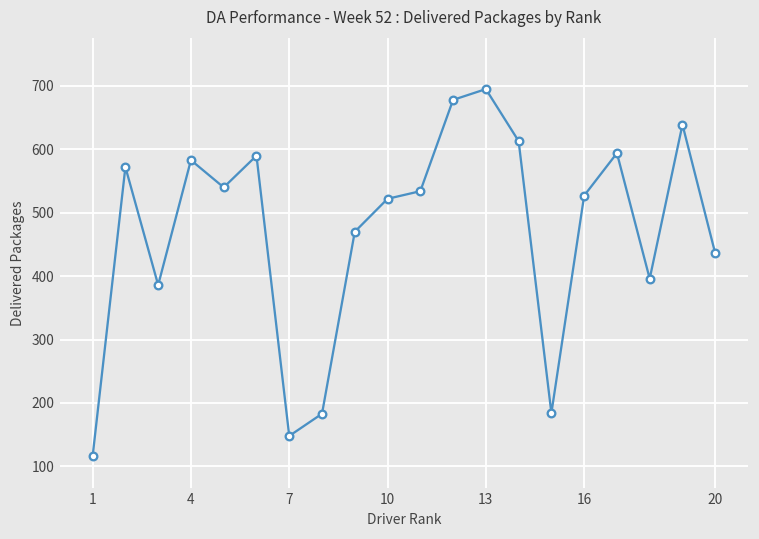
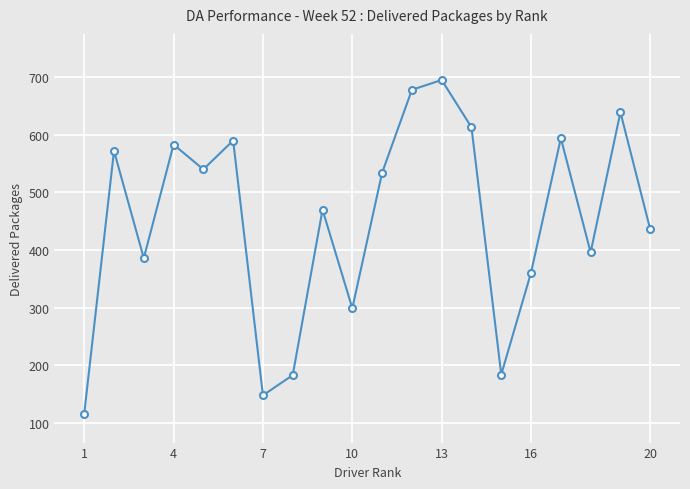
  {
    "1": 120,
    "4": 580,
    "7": 150,
-   "10": 520,
+   "10": 300,
    "13": 700,
-   "16": 530,
+   "16": 360,
    "20": 440
  }
